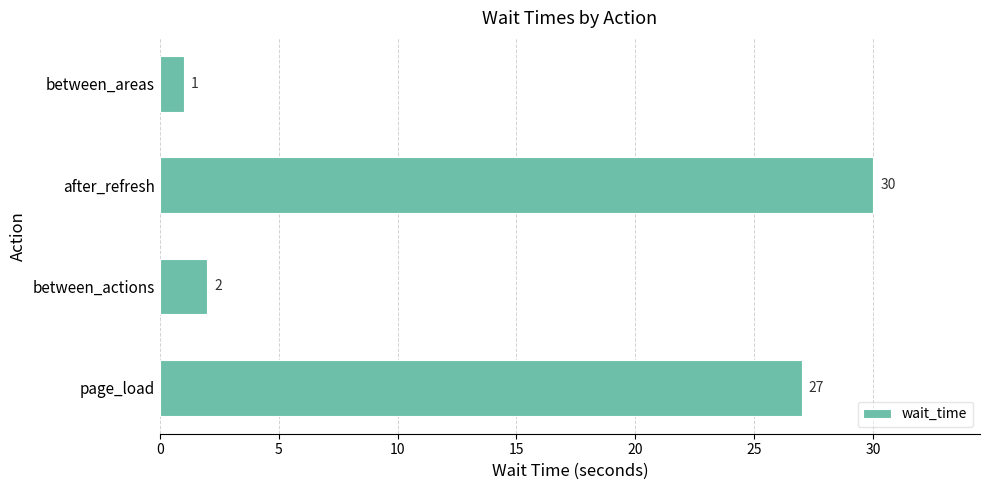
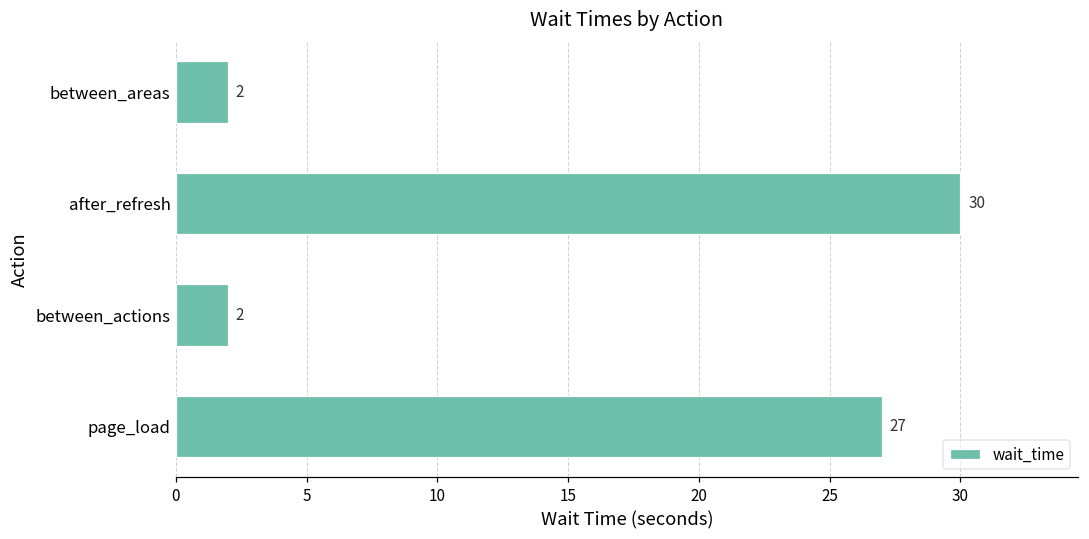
  {
-   "between_areas": 1,
+   "between_areas": 2,
    "after_refresh": 30,
    "between_actions": 2,
    "page_load": 27
  }
